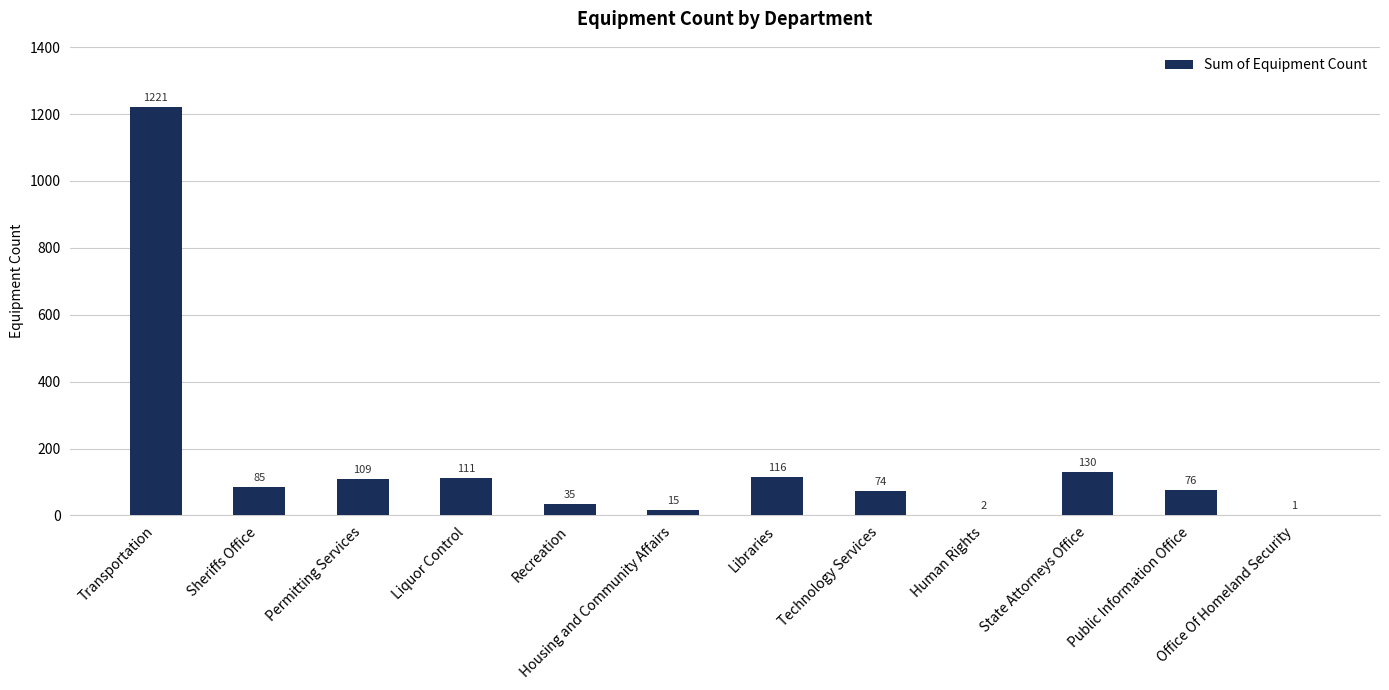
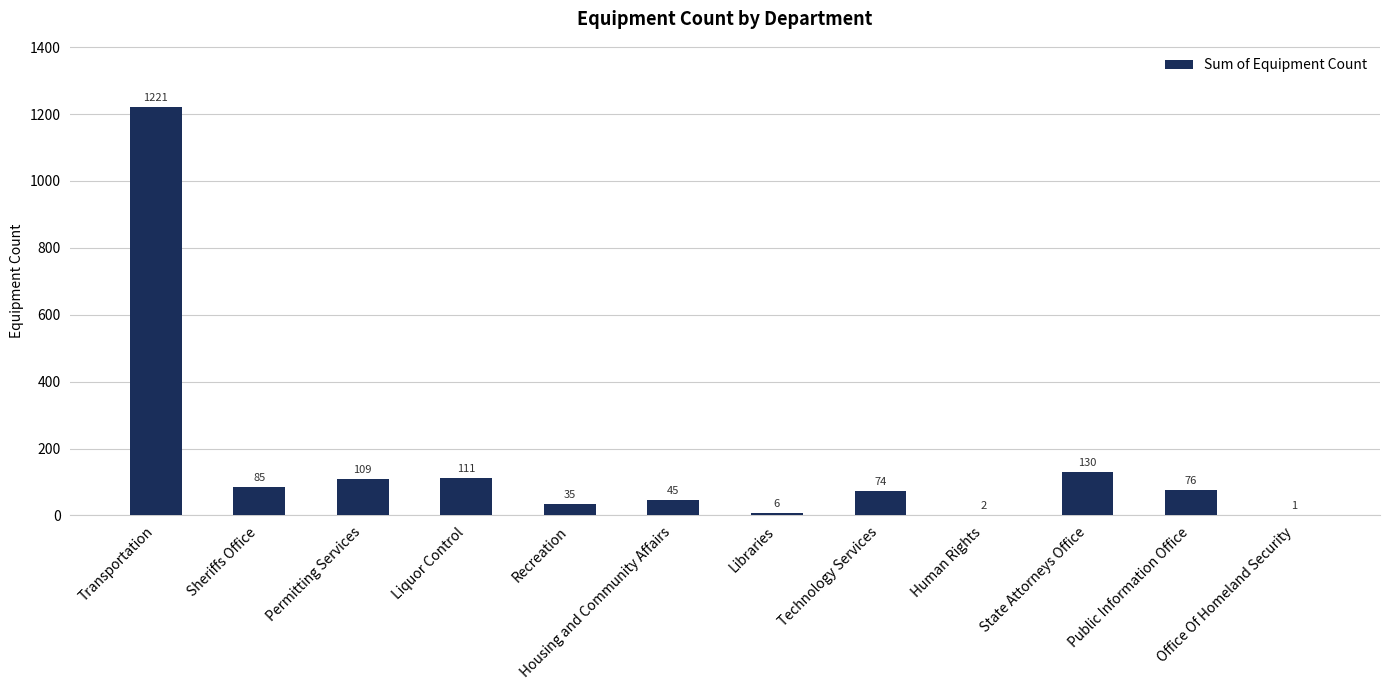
  {
    "Transportation": 1221,
    "Sheriffs Office": 85,
    "Permitting Services": 109,
    "Liquor Control": 111,
    "Recreation": 35,
-   "Housing and Community Affairs": 15,
-   "Libraries": 116,
+   "Housing and Community Affairs": 45,
+   "Libraries": 6,
    "Technology Services": 74,
    "Human Rights": 2,
    "State Attorneys Office": 130,
    "Public Information Office": 76,
    "Office Of Homeland Security": 1
  }
